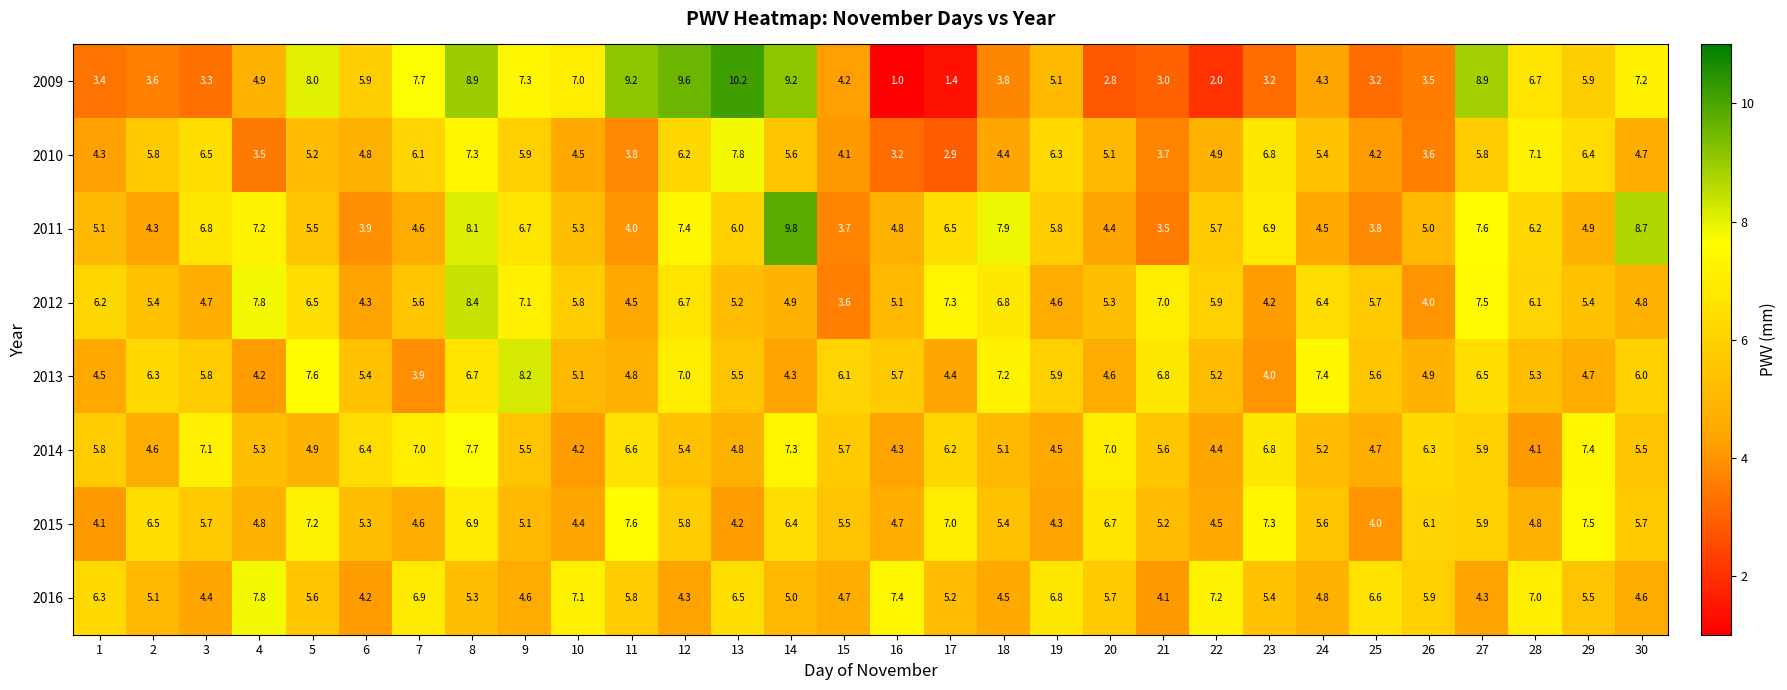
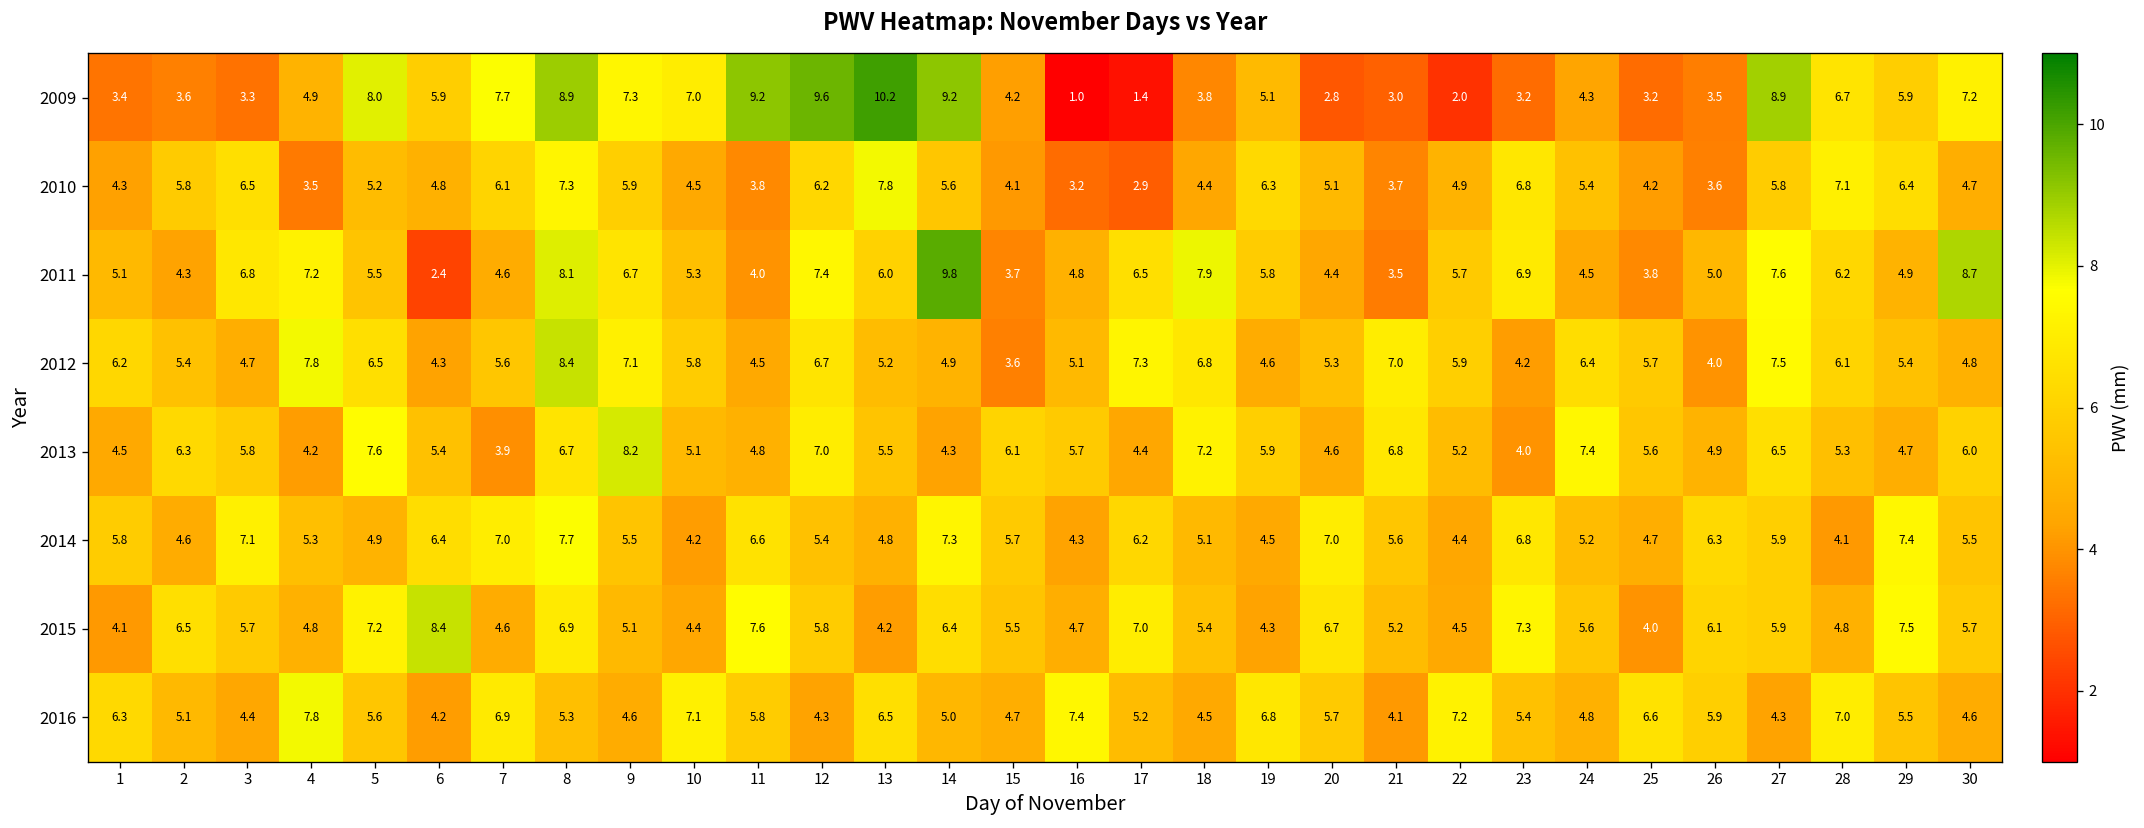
  {
    "2011": {
      "1": 5.1,
      "2": 4.3,
      "3": 6.8,
      "4": 7.2,
      "5": 5.5,
-     "6": 3.9,
+     "6": 2.4,
      "7": 4.6,
      "8": 8.1,
      "9": 6.7,
      "10": 5.3,
      "11": 4.0,
      "12": 7.4,
      "13": 6.0,
      "14": 9.8,
      "15": 3.7,
      "16": 4.8,
      "17": 6.5,
      "18": 7.9,
      "19": 5.8,
      "20": 4.4,
      "21": 3.5,
      "22": 5.7,
      "23": 6.9,
      "24": 4.5,
      "25": 3.8,
      "26": 5.0,
      "27": 7.6,
      "28": 6.2,
      "29": 4.9,
      "30": 8.7
    },
    "2015": {
      "1": 4.1,
      "2": 6.5,
      "3": 5.7,
      "4": 4.8,
      "5": 7.2,
-     "6": 5.3,
+     "6": 8.4,
      "7": 4.6,
      "8": 6.9,
      "9": 5.1,
      "10": 4.4,
      "11": 7.6,
      "12": 5.8,
      "13": 4.2,
      "14": 6.4,
      "15": 5.5,
      "16": 4.7,
      "17": 7.0,
      "18": 5.4,
      "19": 4.3,
      "20": 6.7,
      "21": 5.2,
      "22": 4.5,
      "23": 7.3,
      "24": 5.6,
      "25": 4.0,
      "26": 6.1,
      "27": 5.9,
      "28": 4.8,
      "29": 7.5,
      "30": 5.7
    }
  }
